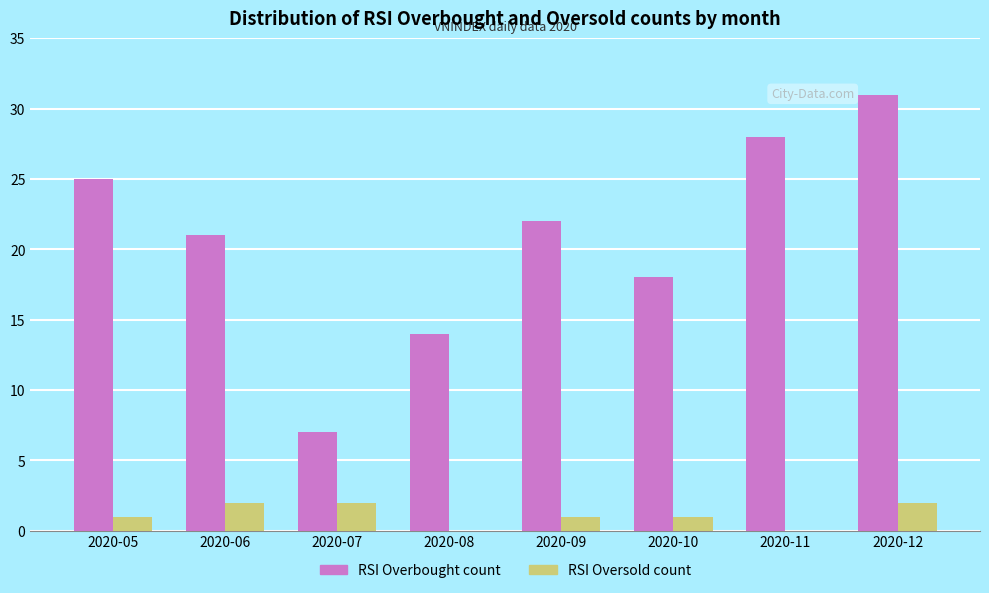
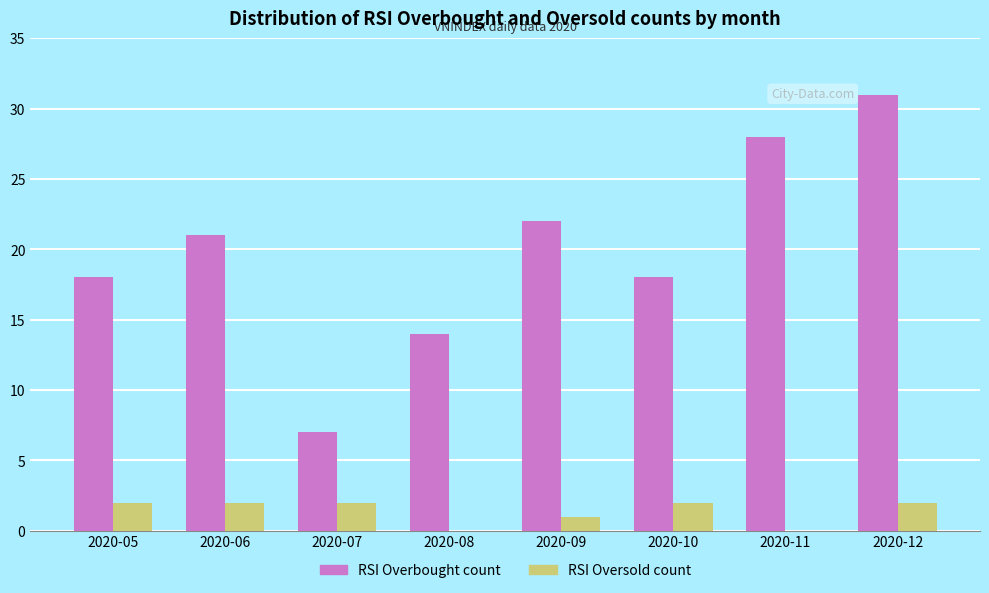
  {
    "RSI Overbought count": {
-     "2020-05": 25,
+     "2020-05": 18,
      "2020-06": 21,
      "2020-07": 7,
      "2020-08": 14,
      "2020-09": 22,
      "2020-10": 18,
      "2020-11": 28,
      "2020-12": 31
    },
    "RSI Oversold count": {
-     "2020-05": 1,
+     "2020-05": 2,
      "2020-06": 2,
      "2020-07": 2,
      "2020-08": 0,
      "2020-09": 1,
-     "2020-10": 1,
+     "2020-10": 2,
      "2020-11": 0,
      "2020-12": 2
    }
  }
